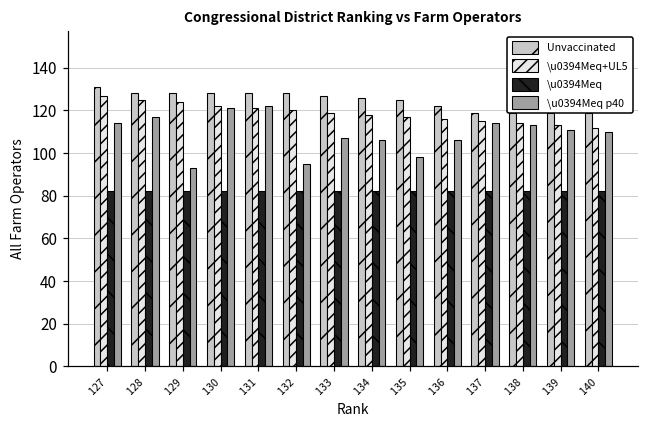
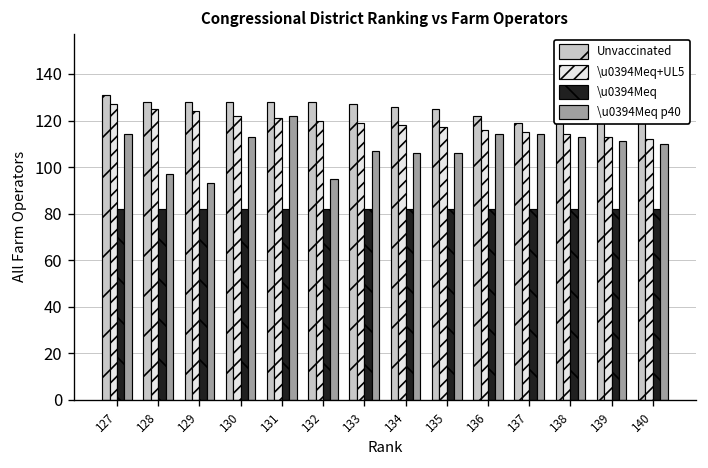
  {
    "\\u0394Meq": {
      "127": 82,
      "128": 82,
      "129": 82,
      "130": 82,
      "131": 82,
      "132": 82,
      "133": 82,
      "134": 82,
      "135": 82,
      "136": 82,
      "137": 82,
      "138": 82,
      "139": 82,
      "140": 82
    },
    "\\u0394Meq p40": {
      "127": 114,
-     "128": 117,
+     "128": 97,
      "129": 93,
-     "130": 121,
+     "130": 113,
      "131": 122,
      "132": 95,
      "133": 107,
      "134": 106,
-     "135": 98,
-     "136": 106,
+     "135": 106,
+     "136": 114,
      "137": 114,
      "138": 113,
      "139": 111,
      "140": 110
    }
  }
